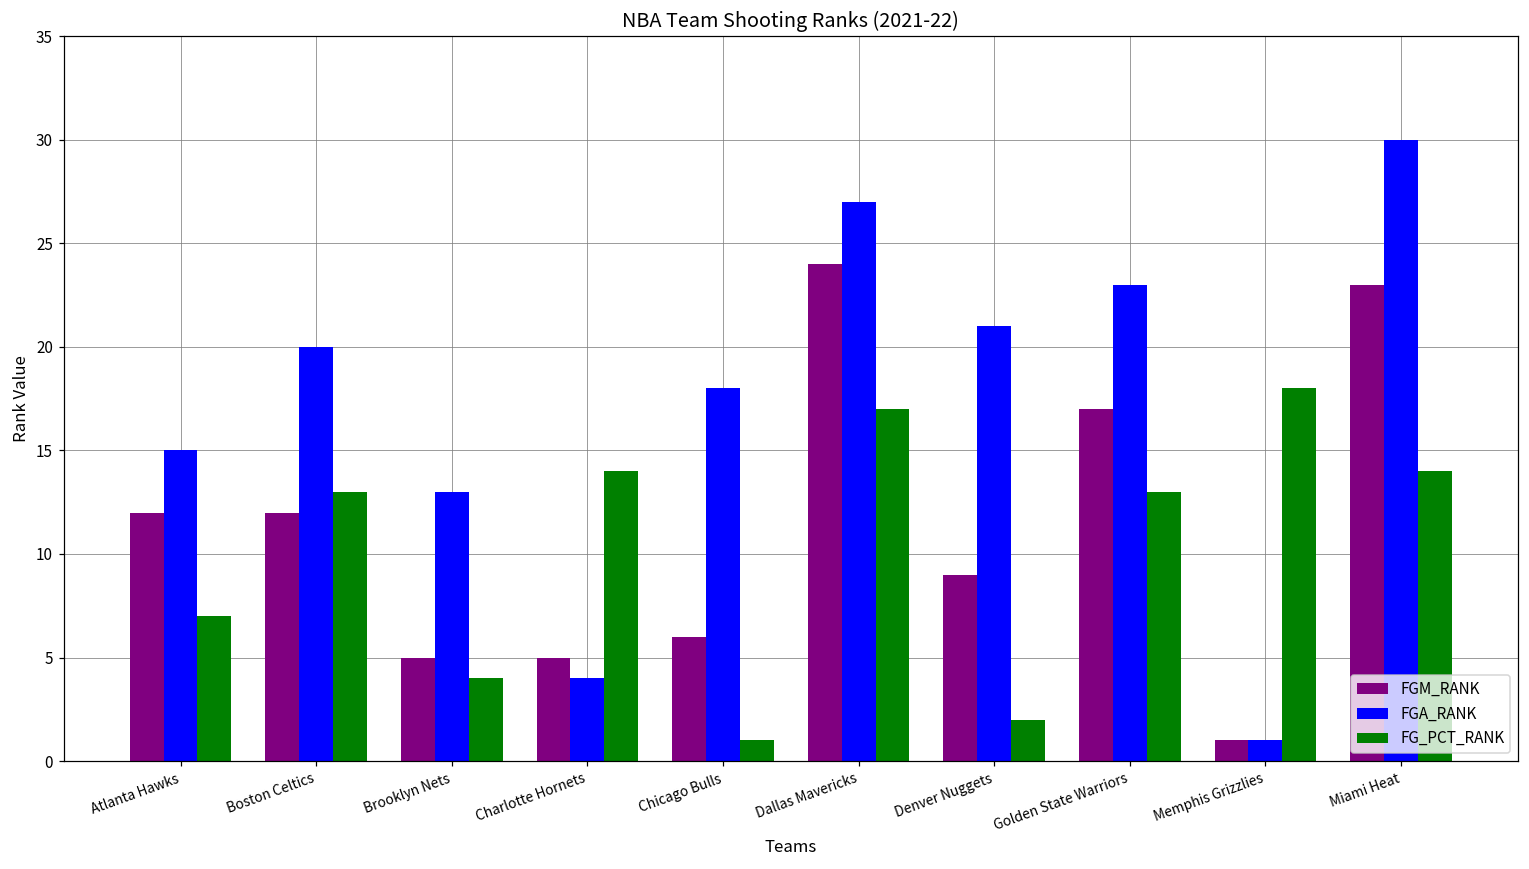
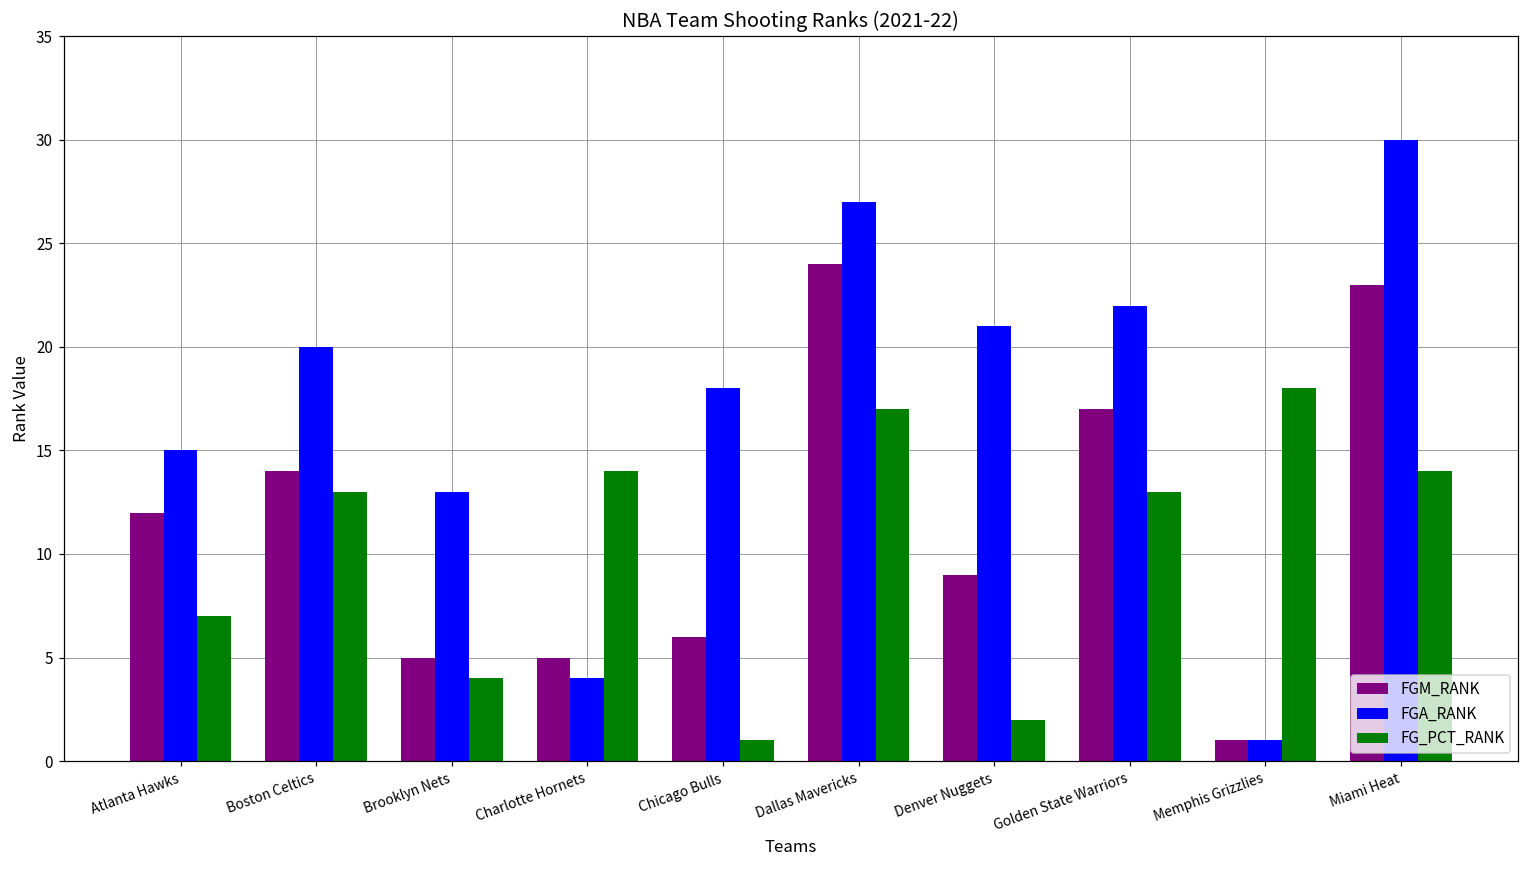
  {
    "FGM_RANK": {
      "Atlanta Hawks": 12,
-     "Boston Celtics": 12,
+     "Boston Celtics": 14,
      "Brooklyn Nets": 5,
      "Charlotte Hornets": 5,
      "Chicago Bulls": 6,
      "Dallas Mavericks": 24,
      "Denver Nuggets": 9,
      "Golden State Warriors": 17,
      "Memphis Grizzlies": 1,
      "Miami Heat": 23
    },
    "FGA_RANK": {
      "Atlanta Hawks": 15,
      "Boston Celtics": 20,
      "Brooklyn Nets": 13,
      "Charlotte Hornets": 4,
      "Chicago Bulls": 18,
      "Dallas Mavericks": 27,
      "Denver Nuggets": 21,
-     "Golden State Warriors": 23,
+     "Golden State Warriors": 22,
      "Memphis Grizzlies": 1,
      "Miami Heat": 30
    },
    "FG_PCT_RANK": {
      "Atlanta Hawks": 7,
      "Boston Celtics": 13,
      "Brooklyn Nets": 4,
      "Charlotte Hornets": 14,
      "Chicago Bulls": 1,
      "Dallas Mavericks": 17,
      "Denver Nuggets": 2,
      "Golden State Warriors": 13,
      "Memphis Grizzlies": 18,
      "Miami Heat": 14
    }
  }
